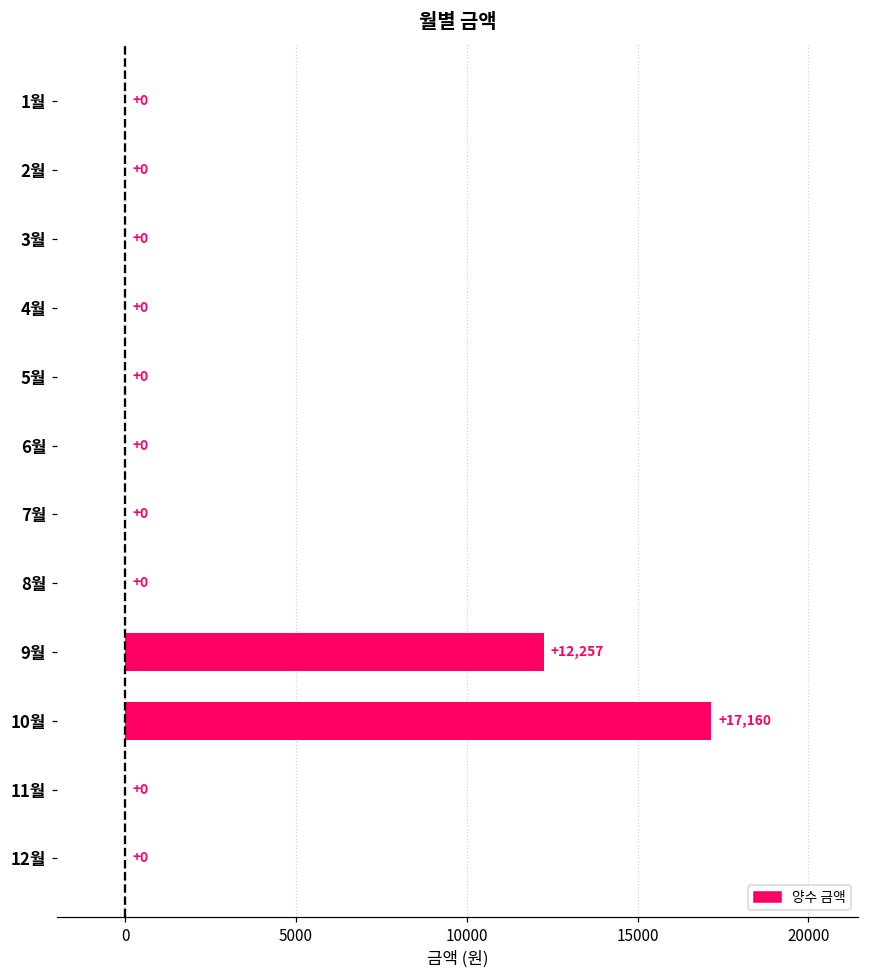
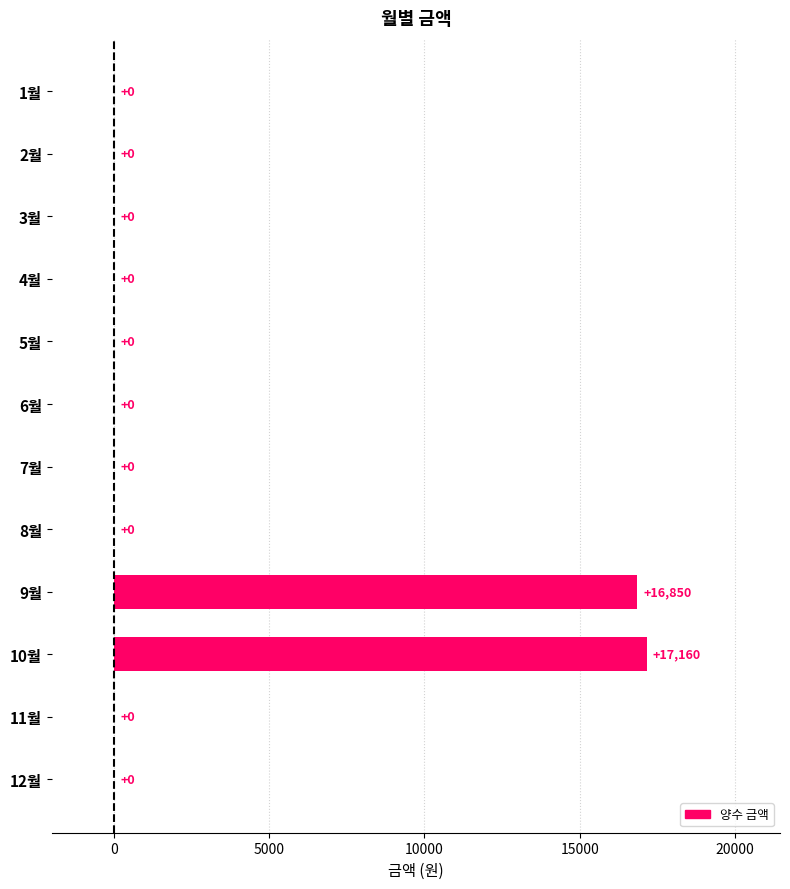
  {
    "1월": "+0",
    "2월": "+0",
    "3월": "+0",
    "4월": "+0",
    "5월": "+0",
    "6월": "+0",
    "7월": "+0",
    "8월": "+0",
-   "9월": "+12,257",
+   "9월": "+16,850",
    "10월": "+17,160",
    "11월": "+0",
    "12월": "+0"
  }
